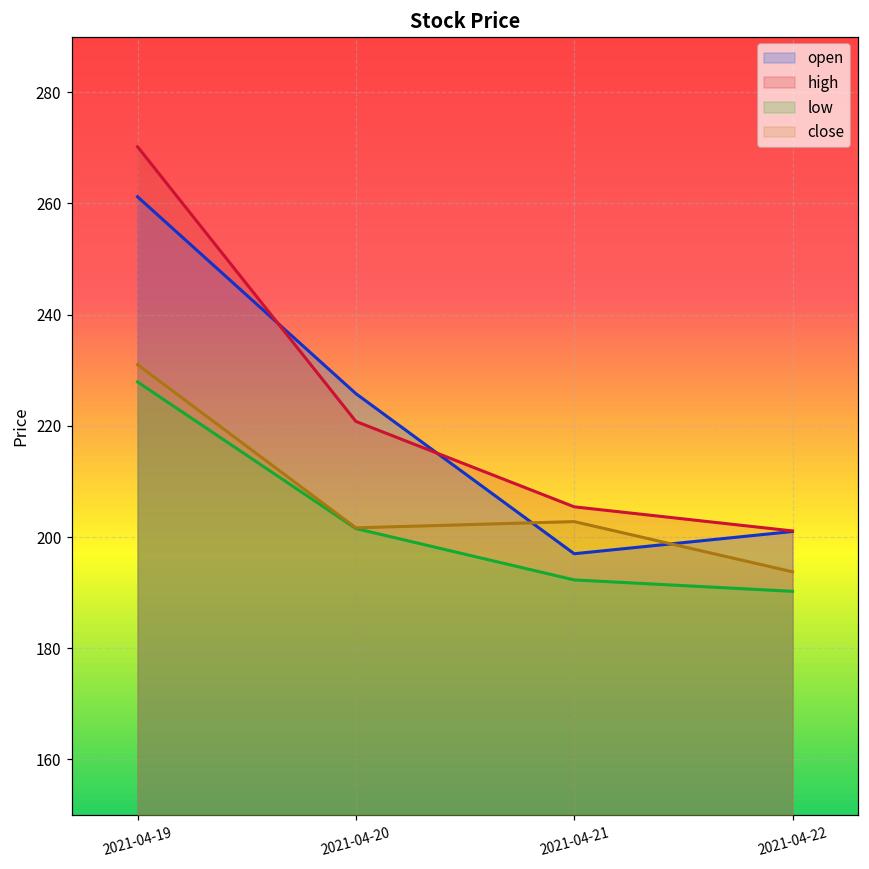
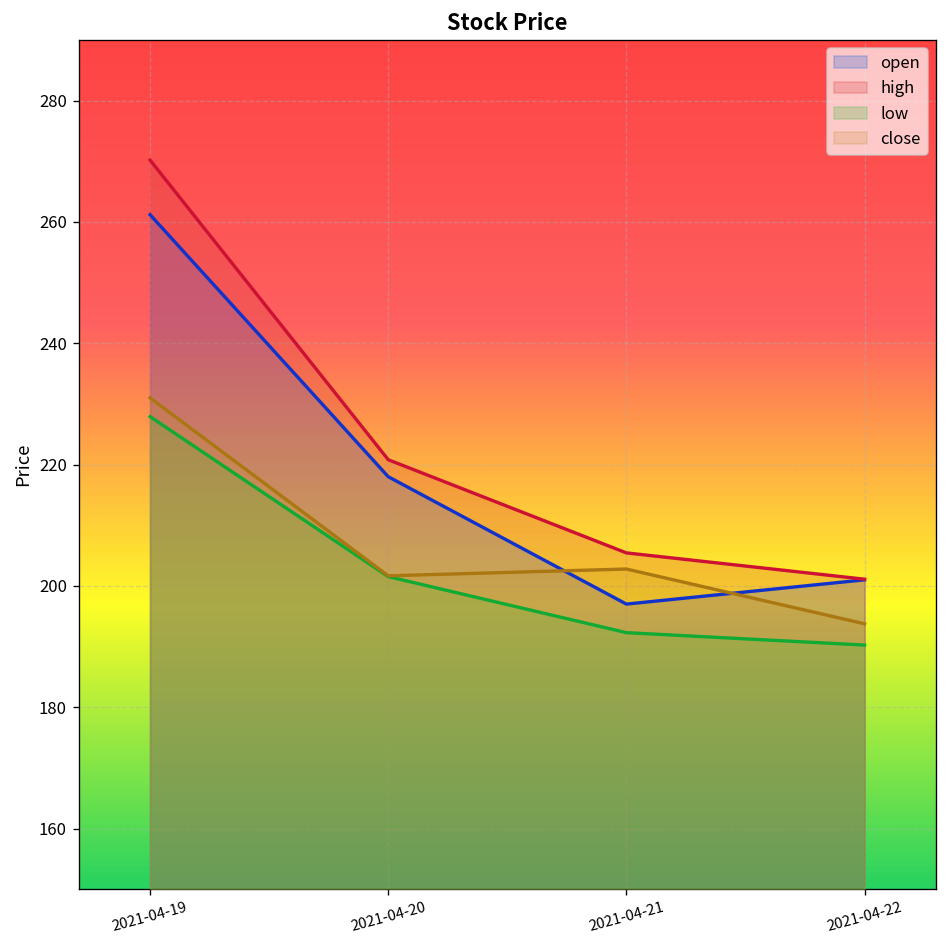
  {
    "open": {
      "2021-04-19": 261,
-     "2021-04-20": 226,
+     "2021-04-20": 218,
      "2021-04-21": 197
    }
  }
